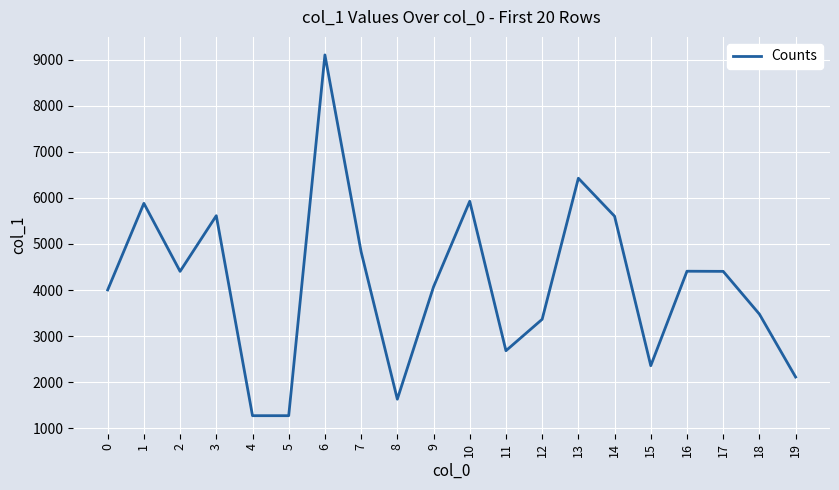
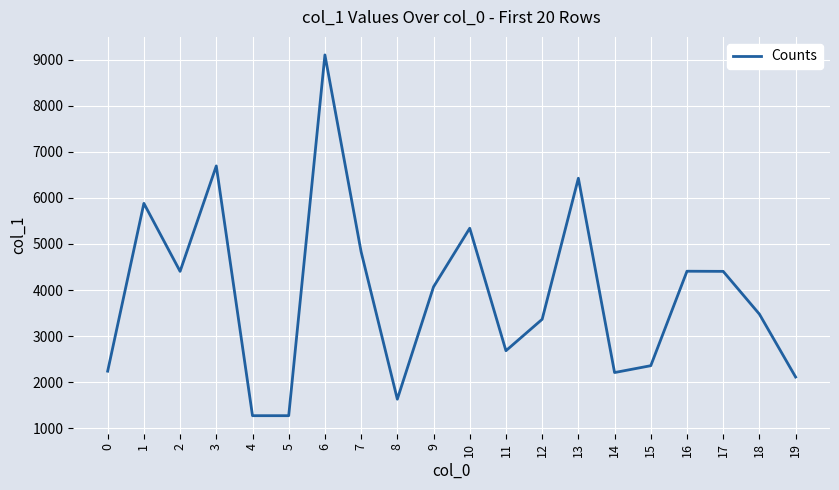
  {
-   "0": 4000,
+   "0": 2200,
    "1": 5900,
    "2": 4400,
-   "3": 5600,
+   "3": 6700,
    "4": 1300,
    "5": 1300,
    "6": 9100,
    "7": 4800,
    "8": 1600,
    "9": 4100,
-   "10": 5900,
+   "10": 5300,
    "11": 2700,
    "12": 3400,
    "13": 6400,
-   "14": 5600,
+   "14": 2200,
    "15": 2400,
    "16": 4400,
    "17": 4400,
    "18": 3500,
    "19": 2100
  }
